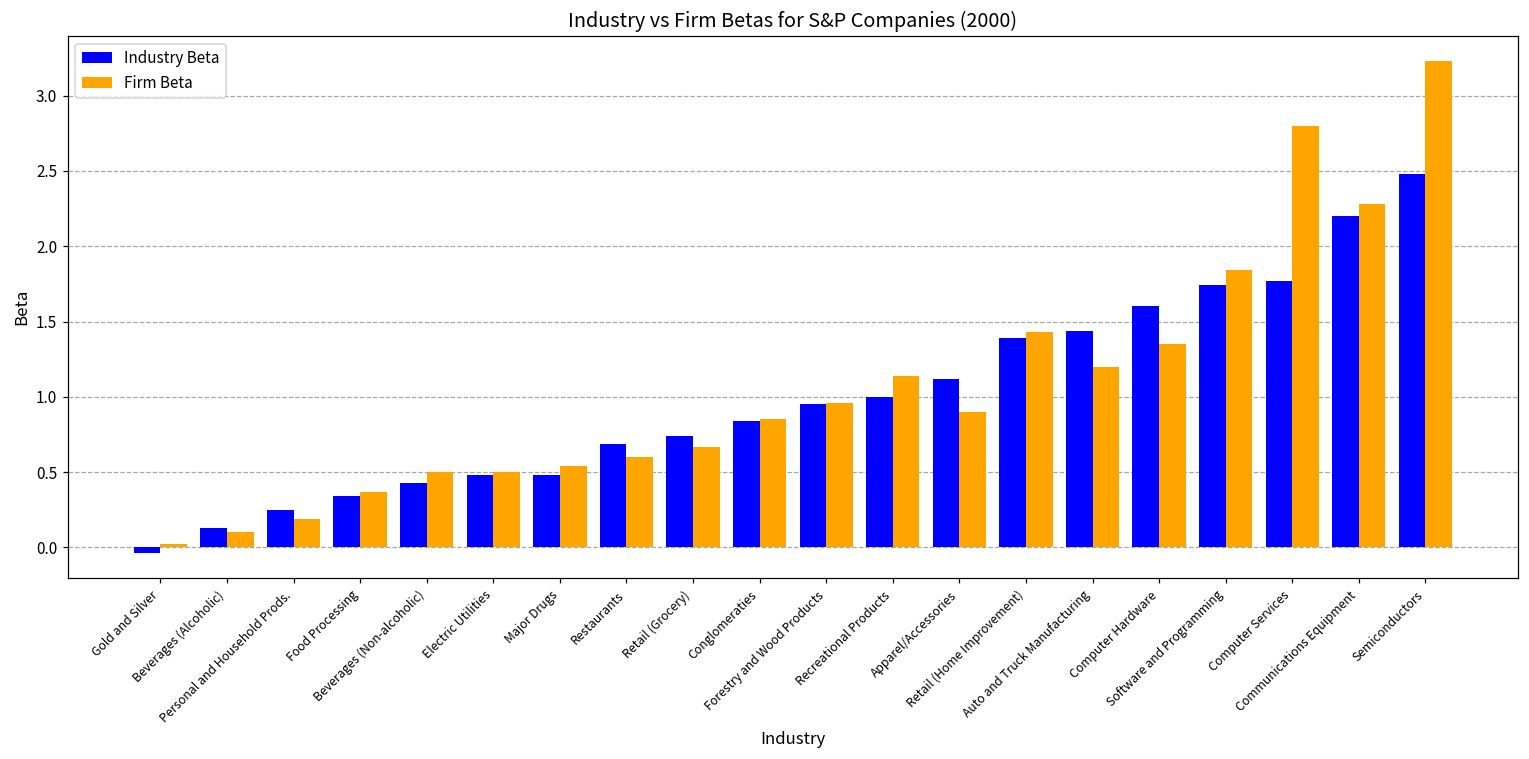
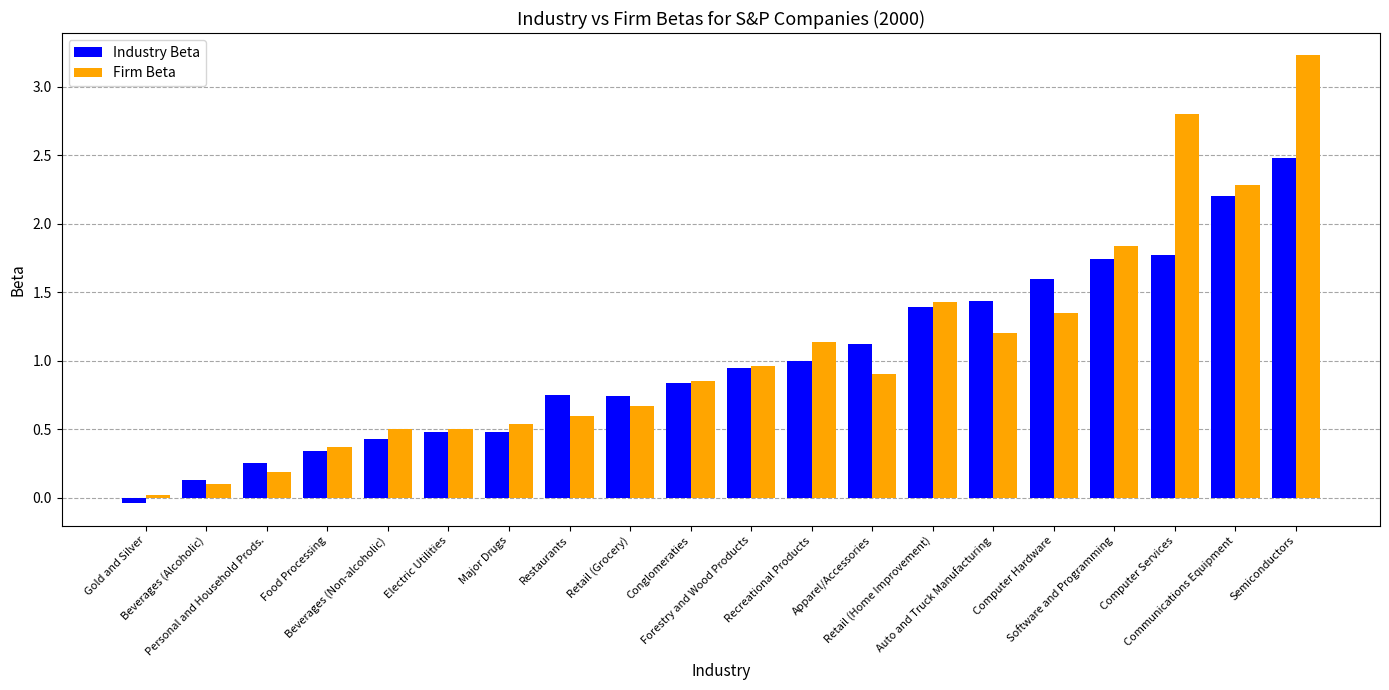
  {
    "Industry Beta": {
      "Gold and Silver": -0.04,
      "Beverages (Alcoholic)": 0.13,
      "Personal and Household Prods.": 0.25,
      "Food Processing": 0.34,
      "Beverages (Non-alcoholic)": 0.43,
      "Electric Utilities": 0.48,
      "Major Drugs": 0.48,
-     "Restaurants": 0.69,
+     "Restaurants": 0.75,
      "Retail (Grocery)": 0.74,
      "Conglomeraties": 0.84,
      "Forestry and Wood Products": 0.95,
      "Recreational Products": 1.00,
      "Apparel/Accessories": 1.12,
      "Retail (Home Improvement)": 1.39,
      "Auto and Truck Manufacturing": 1.44,
      "Computer Hardware": 1.60,
      "Software and Programming": 1.74,
      "Computer Services": 1.77,
      "Communications Equipment": 2.20,
      "Semiconductors": 2.48
    },
    "Firm Beta": {
      "Gold and Silver": 0.02,
      "Beverages (Alcoholic)": 0.10,
      "Personal and Household Prods.": 0.19,
      "Food Processing": 0.37,
      "Beverages (Non-alcoholic)": 0.50,
      "Electric Utilities": 0.50,
      "Major Drugs": 0.54,
      "Restaurants": 0.60,
      "Retail (Grocery)": 0.67,
      "Conglomeraties": 0.85,
      "Forestry and Wood Products": 0.96,
      "Recreational Products": 1.14,
      "Apparel/Accessories": 0.90,
      "Retail (Home Improvement)": 1.43,
      "Auto and Truck Manufacturing": 1.20,
      "Computer Hardware": 1.35,
      "Software and Programming": 1.84,
      "Computer Services": 2.80,
      "Communications Equipment": 2.28,
      "Semiconductors": 3.23
    }
  }
